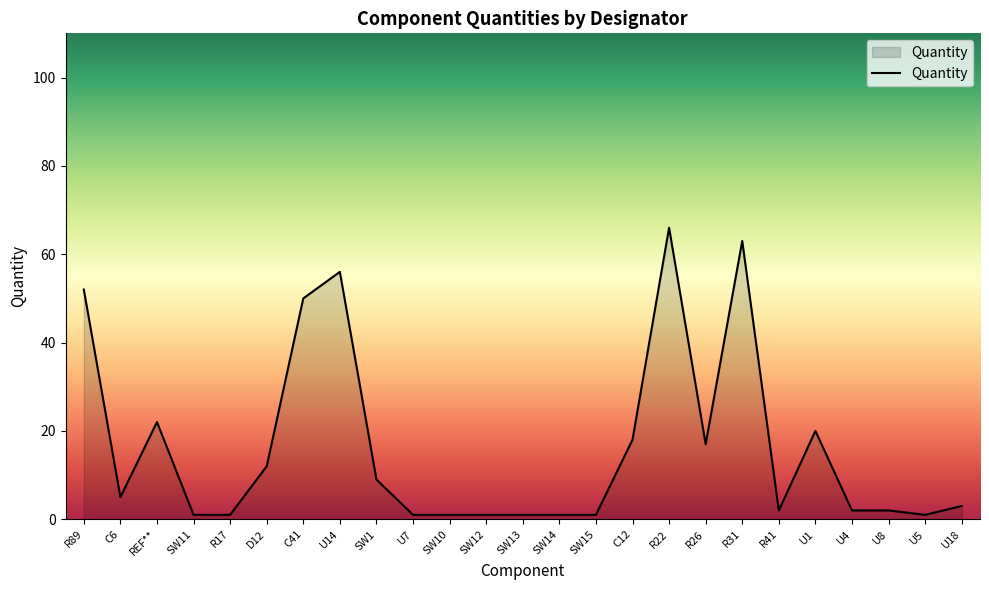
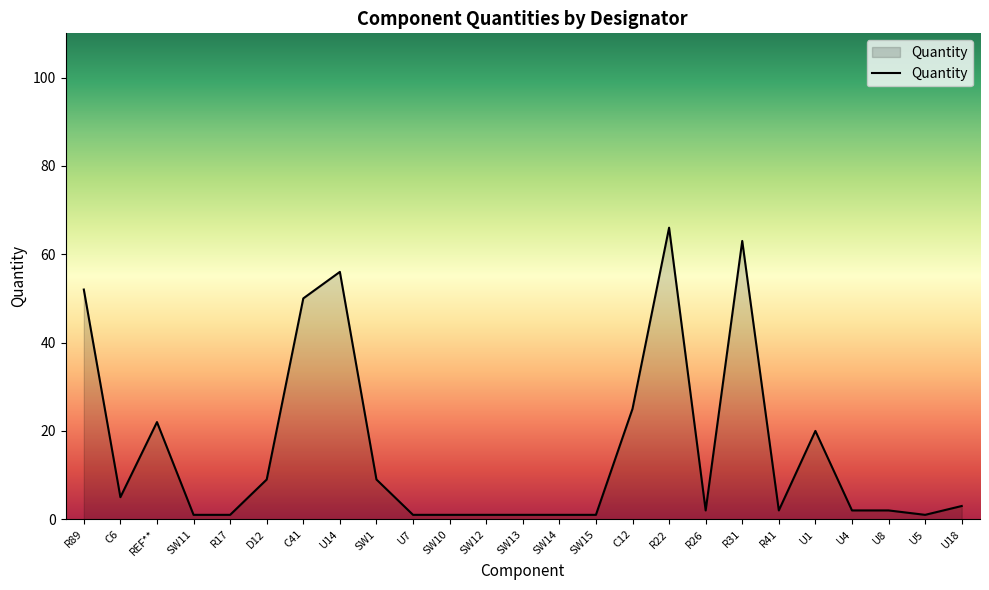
  {
    "R89": 52,
    "C6": 5,
    "REF**": 22,
    "SW11": 1,
    "R17": 1,
-   "D12": 12,
+   "D12": 9,
    "C41": 50,
    "U14": 56,
    "SW1": 9,
    "U7": 1,
    "SW10": 1,
    "SW12": 1,
    "SW13": 1,
    "SW14": 1,
    "SW15": 1,
-   "C12": 18,
+   "C12": 25,
    "R22": 66,
-   "R26": 17,
+   "R26": 2,
    "R31": 63,
    "R41": 2,
    "U1": 20,
    "U4": 2,
    "U8": 2,
    "U5": 1,
    "U18": 3
  }
